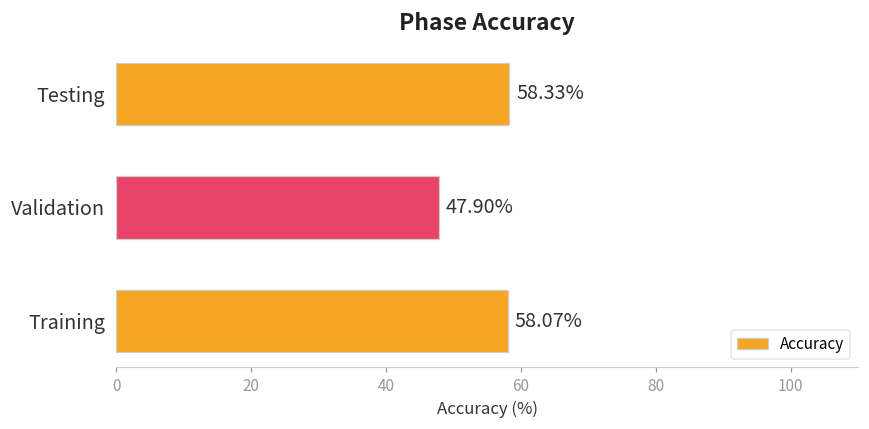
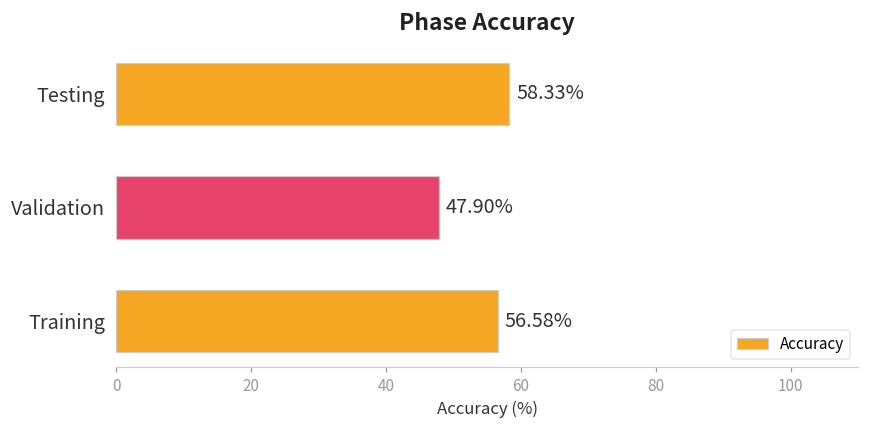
  {
    "Testing": "58.33%",
    "Validation": "47.90%",
-   "Training": "58.07%"
+   "Training": "56.58%"
  }
